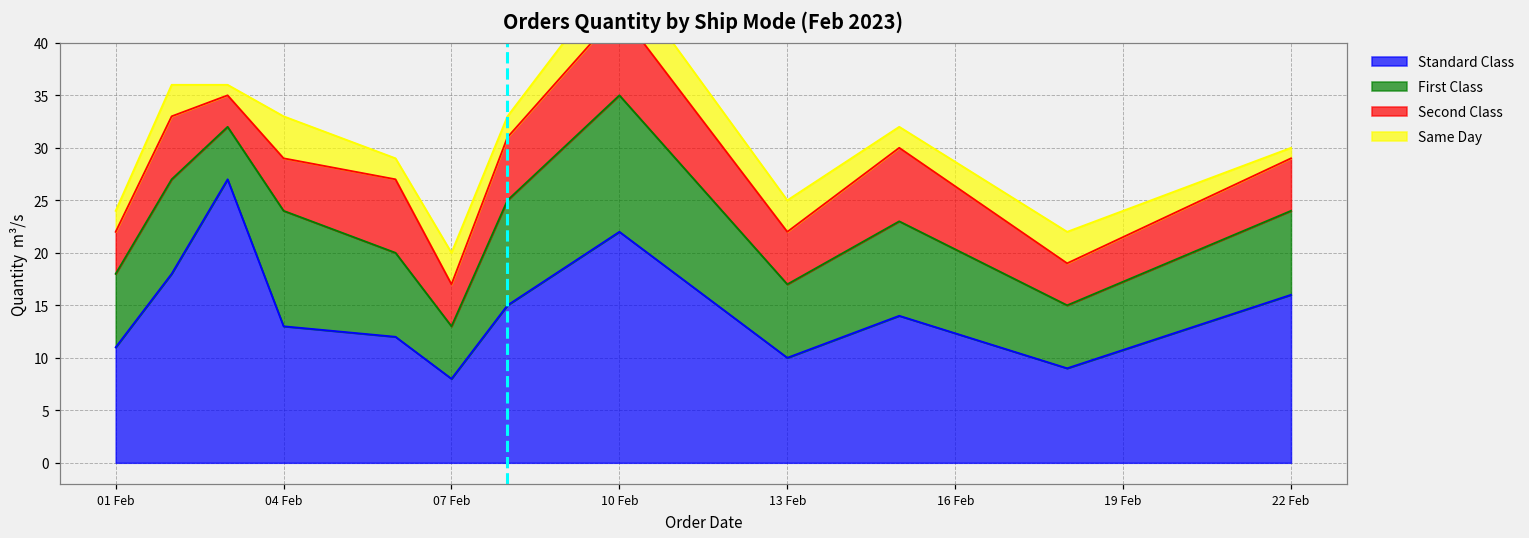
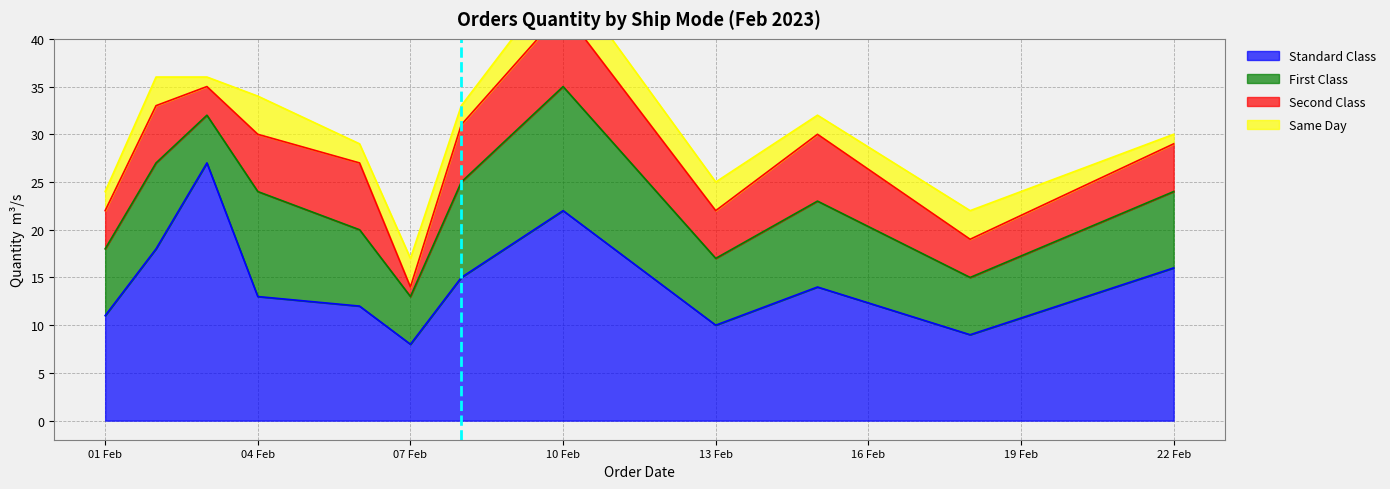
  {
    "Standard Class": {
      "01 Feb": 11,
      "04 Feb": 13,
      "07 Feb": 8,
      "10 Feb": 22,
      "13 Feb": 10,
      "22 Feb": 16
    },
    "First Class": {
      "01 Feb": 7,
      "04 Feb": 11,
      "07 Feb": 5,
      "10 Feb": 13,
      "13 Feb": 7,
      "22 Feb": 8
    },
    "Second Class": {
      "01 Feb": 4,
-     "04 Feb": 5,
-     "07 Feb": 4,
+     "04 Feb": 6,
+     "07 Feb": 1,
      "13 Feb": 5,
      "22 Feb": 5
    },
    "Same Day": {
      "01 Feb": 2,
      "04 Feb": 4,
      "07 Feb": 3,
      "13 Feb": 3,
      "22 Feb": 1
    }
  }
